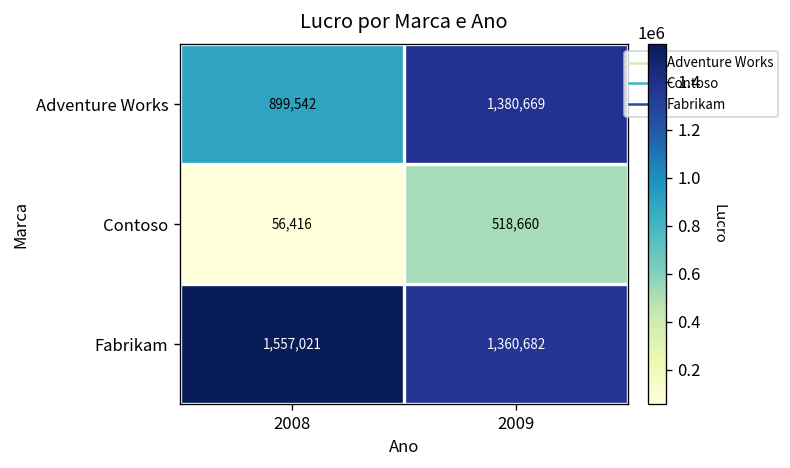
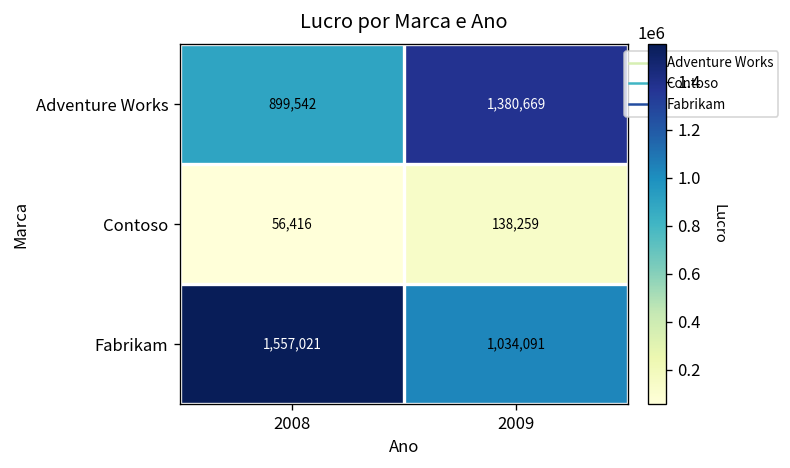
  {
    "Adventure Works": {
      "2008": "899,542",
      "2009": "1,380,669"
    },
    "Contoso": {
      "2008": "56,416",
-     "2009": "518,660"
+     "2009": "138,259"
    },
    "Fabrikam": {
      "2008": "1,557,021",
-     "2009": "1,360,682"
+     "2009": "1,034,091"
    }
  }
